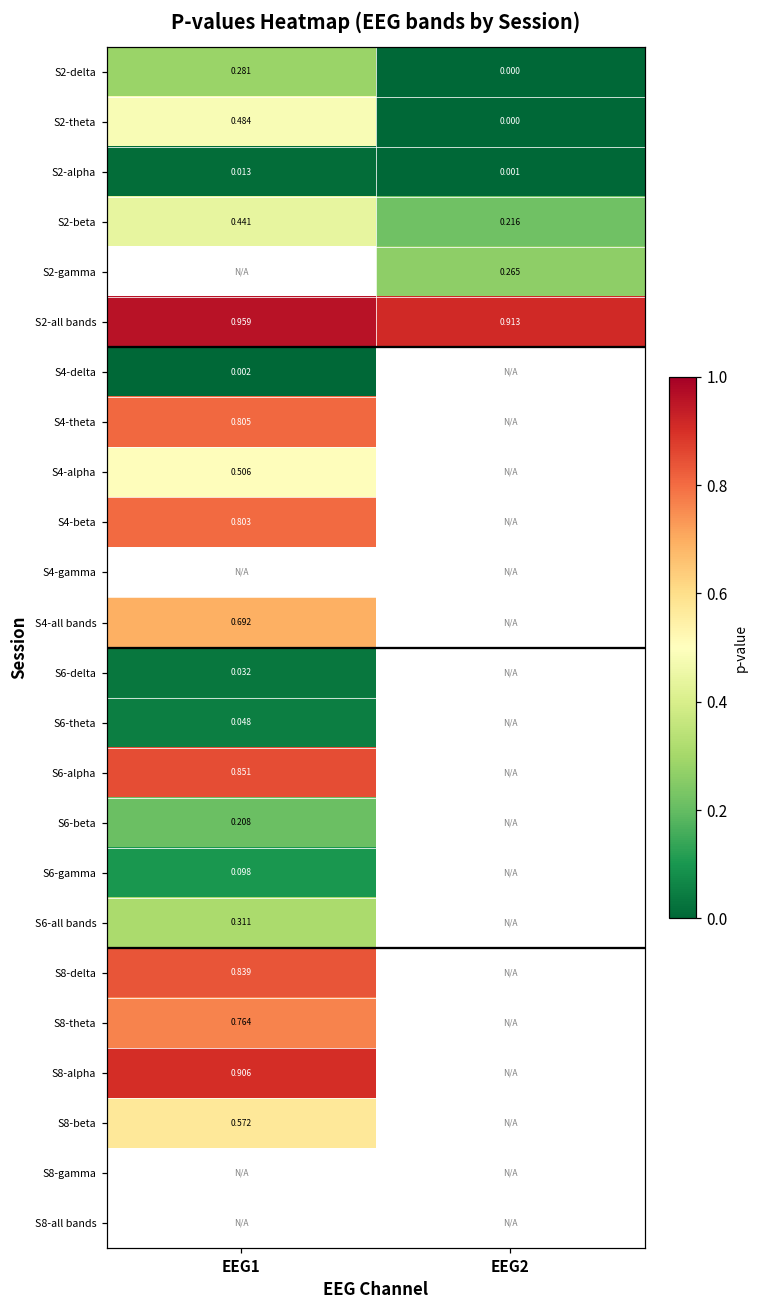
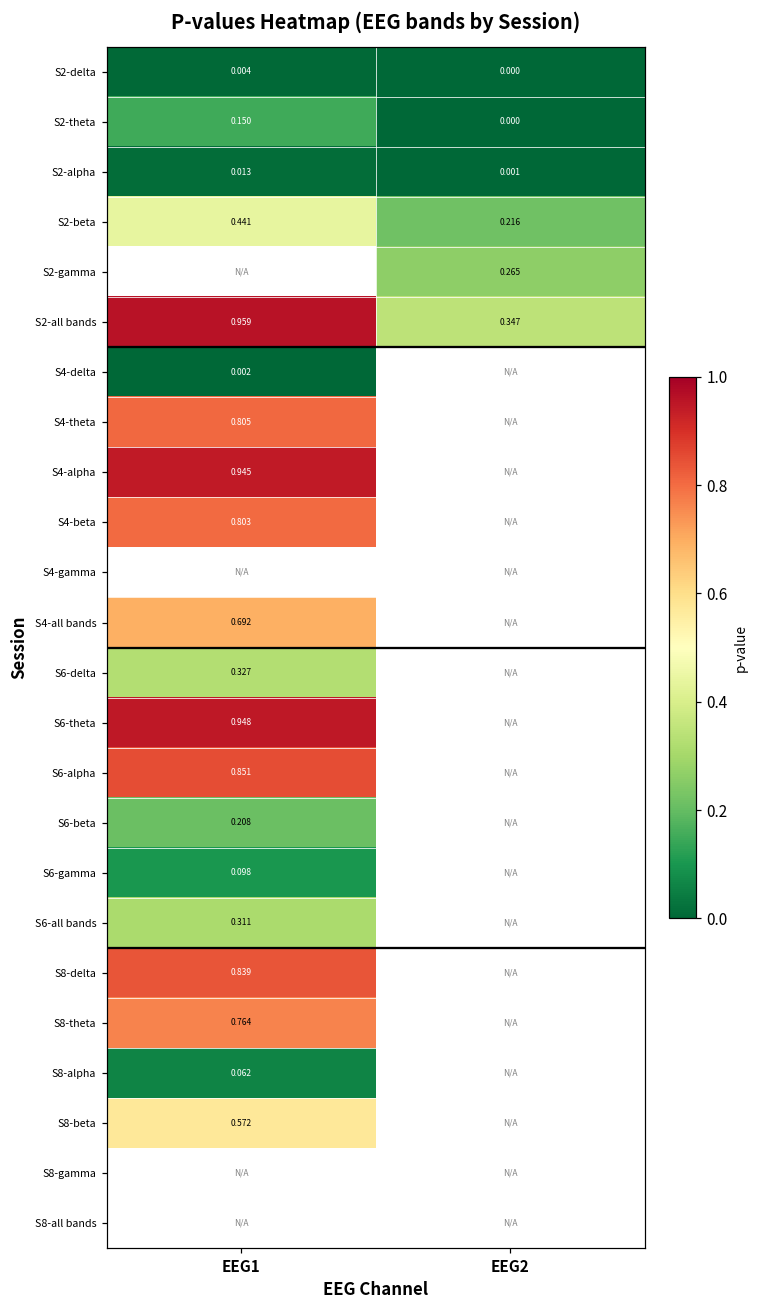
  {
    "S2-delta": {
-     "EEG1": 0.281,
+     "EEG1": 0.004,
      "EEG2": 0.000
    },
    "S2-theta": {
-     "EEG1": 0.484,
+     "EEG1": 0.150,
      "EEG2": 0.000
    },
    "S2-alpha": {
      "EEG1": 0.013,
      "EEG2": 0.001
    },
    "S2-beta": {
      "EEG1": 0.441,
      "EEG2": 0.216
    },
    "S2-gamma": {
      "EEG2": 0.265
    },
    "S2-all bands": {
      "EEG1": 0.959,
-     "EEG2": 0.913
+     "EEG2": 0.347
    },
    "S4-delta": {
      "EEG1": 0.002
    },
    "S4-theta": {
      "EEG1": 0.805
    },
    "S4-alpha": {
-     "EEG1": 0.506
+     "EEG1": 0.945
    },
    "S4-beta": {
      "EEG1": 0.803
    },
    "S4-all bands": {
      "EEG1": 0.692
    },
    "S6-delta": {
-     "EEG1": 0.032
+     "EEG1": 0.327
    },
    "S6-theta": {
-     "EEG1": 0.048
+     "EEG1": 0.948
    },
    "S6-alpha": {
      "EEG1": 0.851
    },
    "S6-beta": {
      "EEG1": 0.208
    },
    "S6-gamma": {
      "EEG1": 0.098
    },
    "S6-all bands": {
      "EEG1": 0.311
    },
    "S8-delta": {
      "EEG1": 0.839
    },
    "S8-theta": {
      "EEG1": 0.764
    },
    "S8-alpha": {
-     "EEG1": 0.906
+     "EEG1": 0.062
    },
    "S8-beta": {
      "EEG1": 0.572
    }
  }
